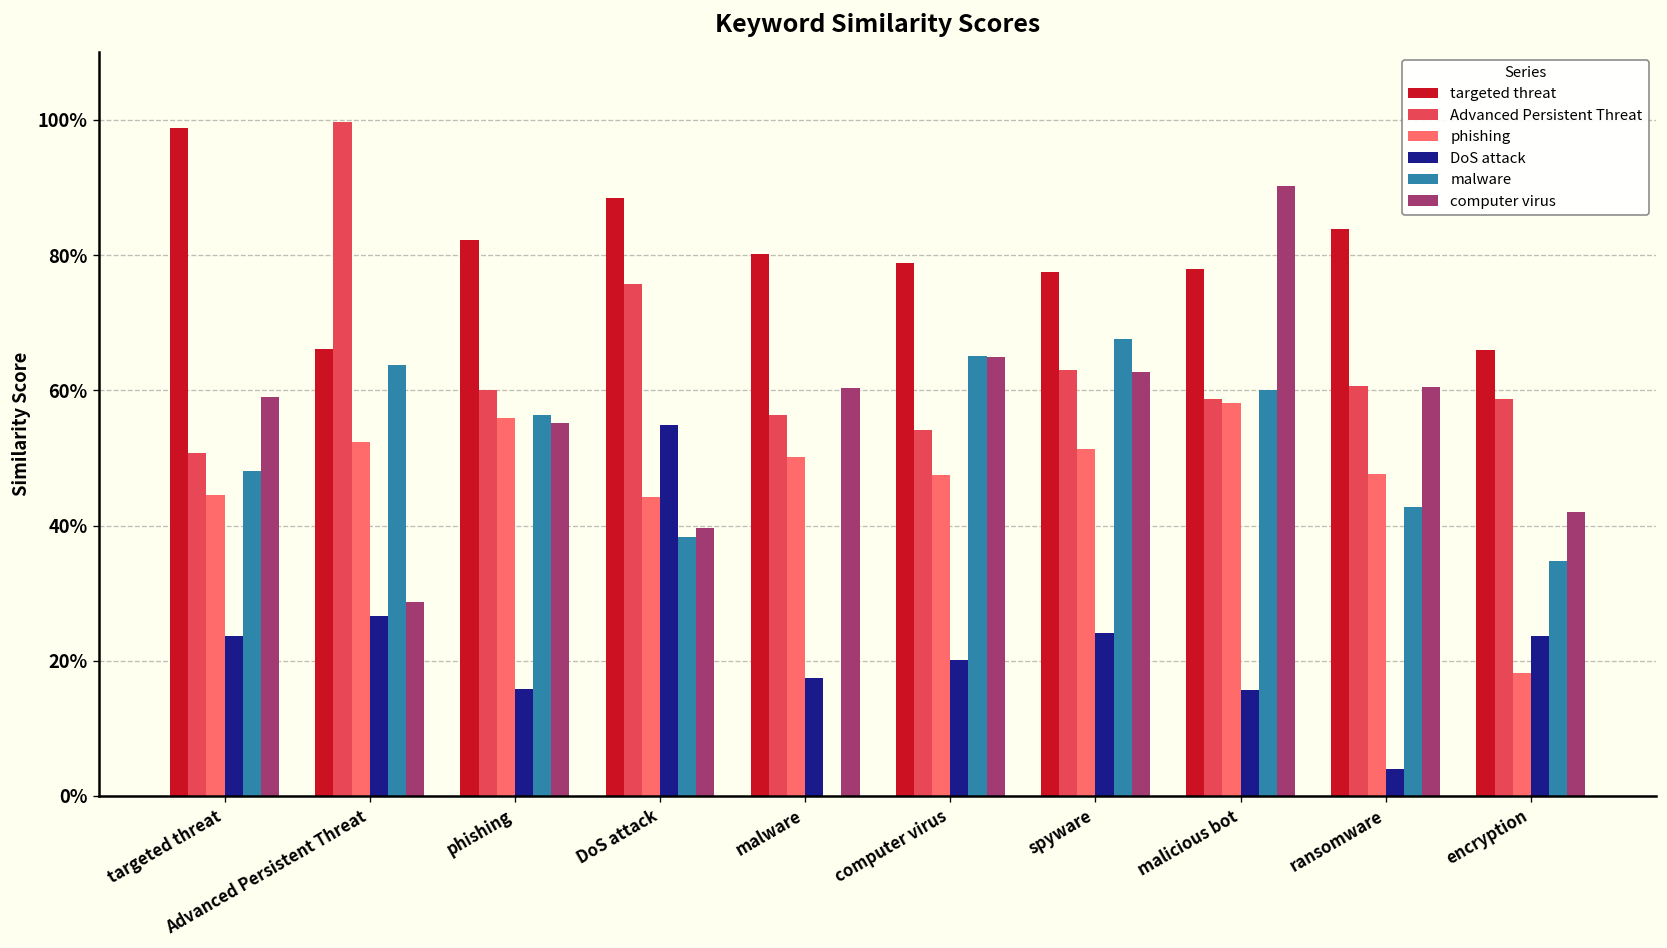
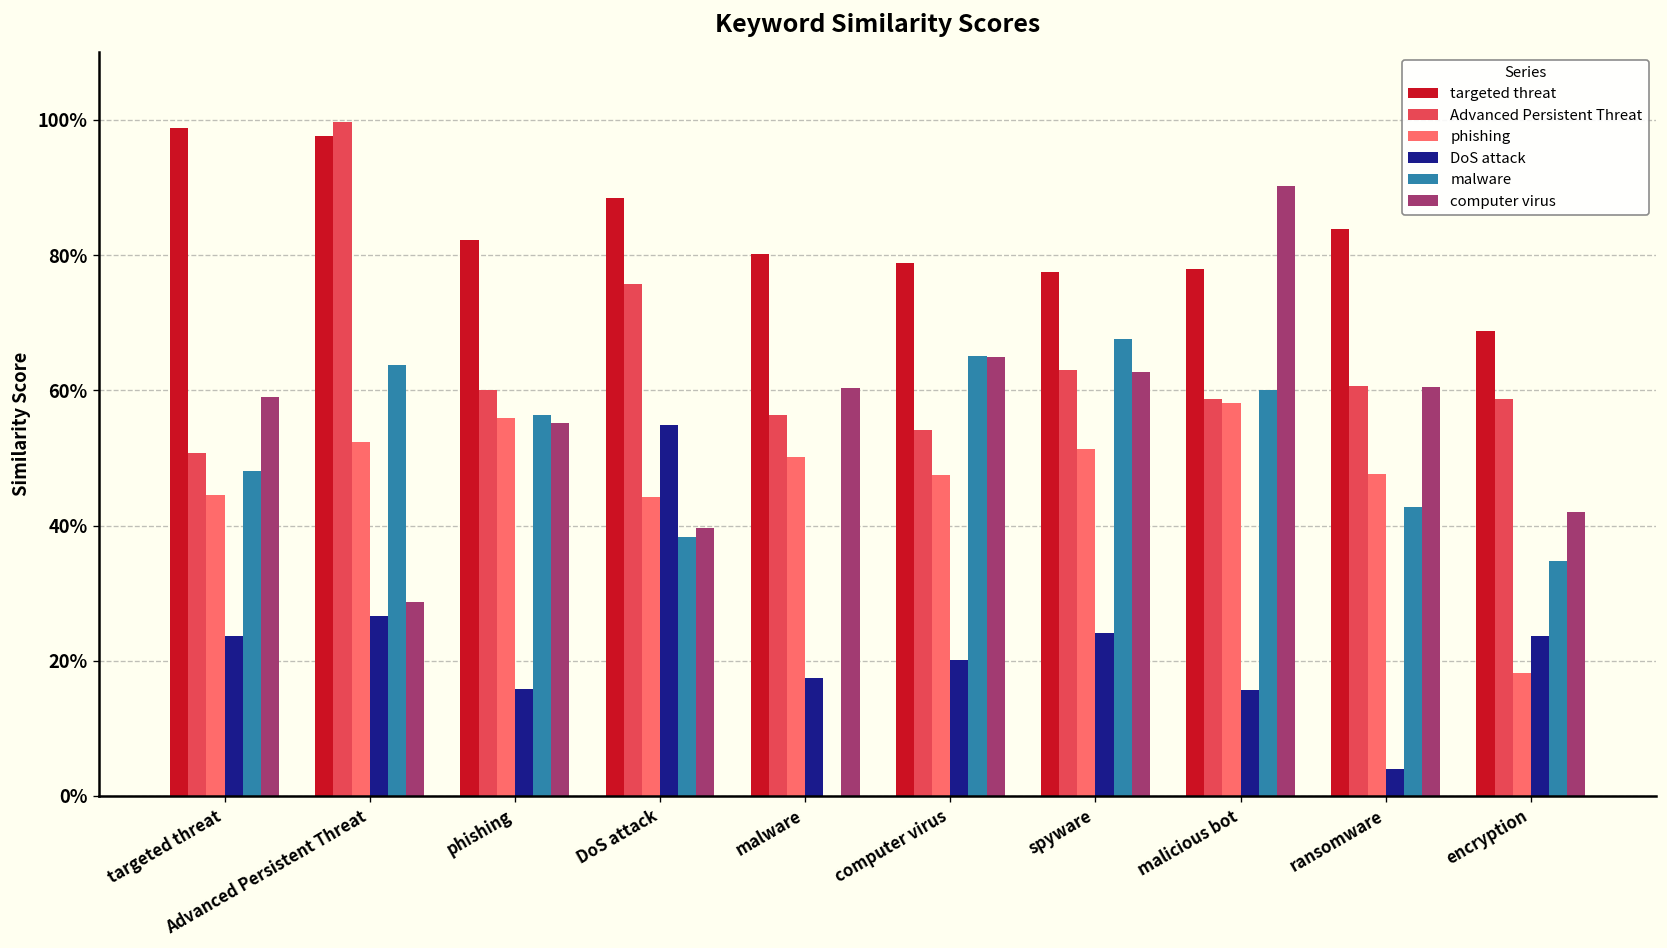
  {
    "targeted threat": {
      "targeted threat": "99%",
-     "Advanced Persistent Threat": "66%",
+     "Advanced Persistent Threat": "98%",
      "phishing": "82%",
      "DoS attack": "88%",
      "malware": "80%",
      "computer virus": "79%",
      "spyware": "77%",
      "malicious bot": "78%",
      "ransomware": "84%",
-     "encryption": "66%"
+     "encryption": "69%"
    },
    "DoS attack": {
      "targeted threat": "24%",
      "Advanced Persistent Threat": "27%",
      "phishing": "16%",
      "DoS attack": "55%",
      "malware": "17%",
      "computer virus": "20%",
      "spyware": "24%",
      "malicious bot": "16%",
      "ransomware": "4%",
      "encryption": "24%"
    },
    "malware": {
      "targeted threat": "48%",
      "Advanced Persistent Threat": "64%",
      "phishing": "56%",
      "DoS attack": "38%",
      "malware": "0%",
      "computer virus": "65%",
      "spyware": "68%",
      "malicious bot": "60%",
      "ransomware": "43%",
      "encryption": "35%"
    },
    "computer virus": {
      "targeted threat": "59%",
      "Advanced Persistent Threat": "29%",
      "phishing": "55%",
      "DoS attack": "40%",
      "malware": "60%",
      "computer virus": "65%",
      "spyware": "63%",
      "malicious bot": "90%",
      "ransomware": "60%",
      "encryption": "42%"
    }
  }
